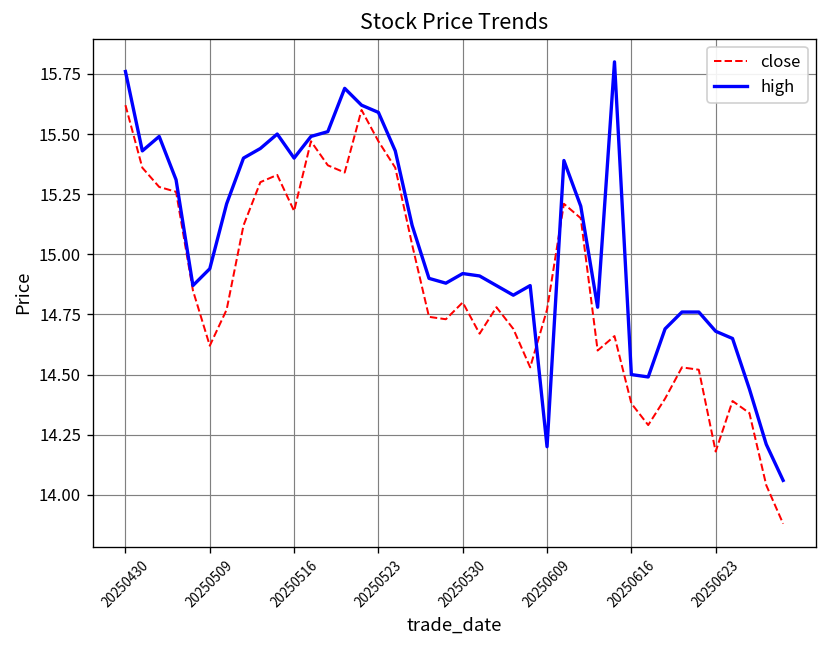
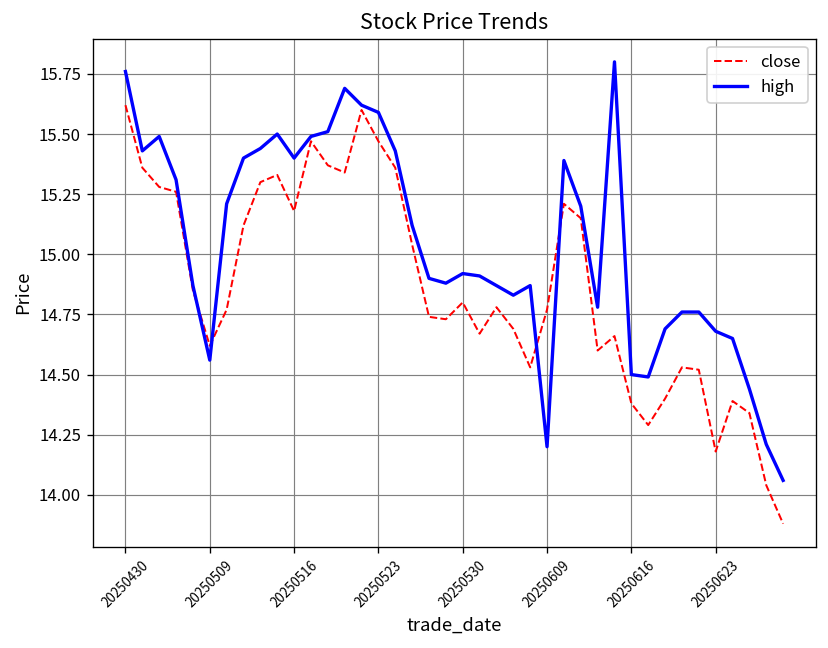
  {
    "close": {
      "20250430": 15.62,
      "20250509": 14.62,
      "20250516": 15.18,
      "20250523": 15.47,
      "20250530": 14.80,
      "20250609": 14.77,
      "20250616": 14.38,
      "20250623": 14.18
    },
    "high": {
      "20250430": 15.76,
-     "20250509": 14.94,
+     "20250509": 14.56,
      "20250516": 15.40,
      "20250523": 15.59,
      "20250530": 14.92,
      "20250609": 14.20,
      "20250616": 14.50,
      "20250623": 14.68
    }
  }
